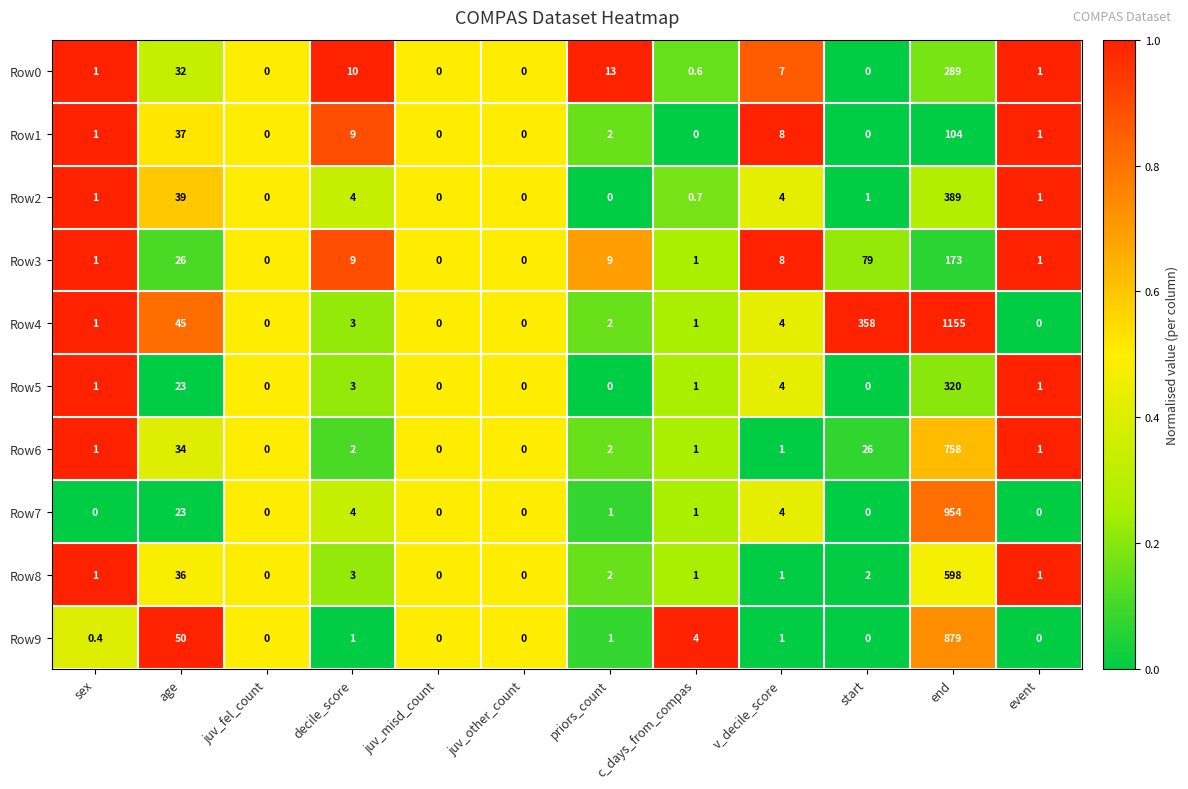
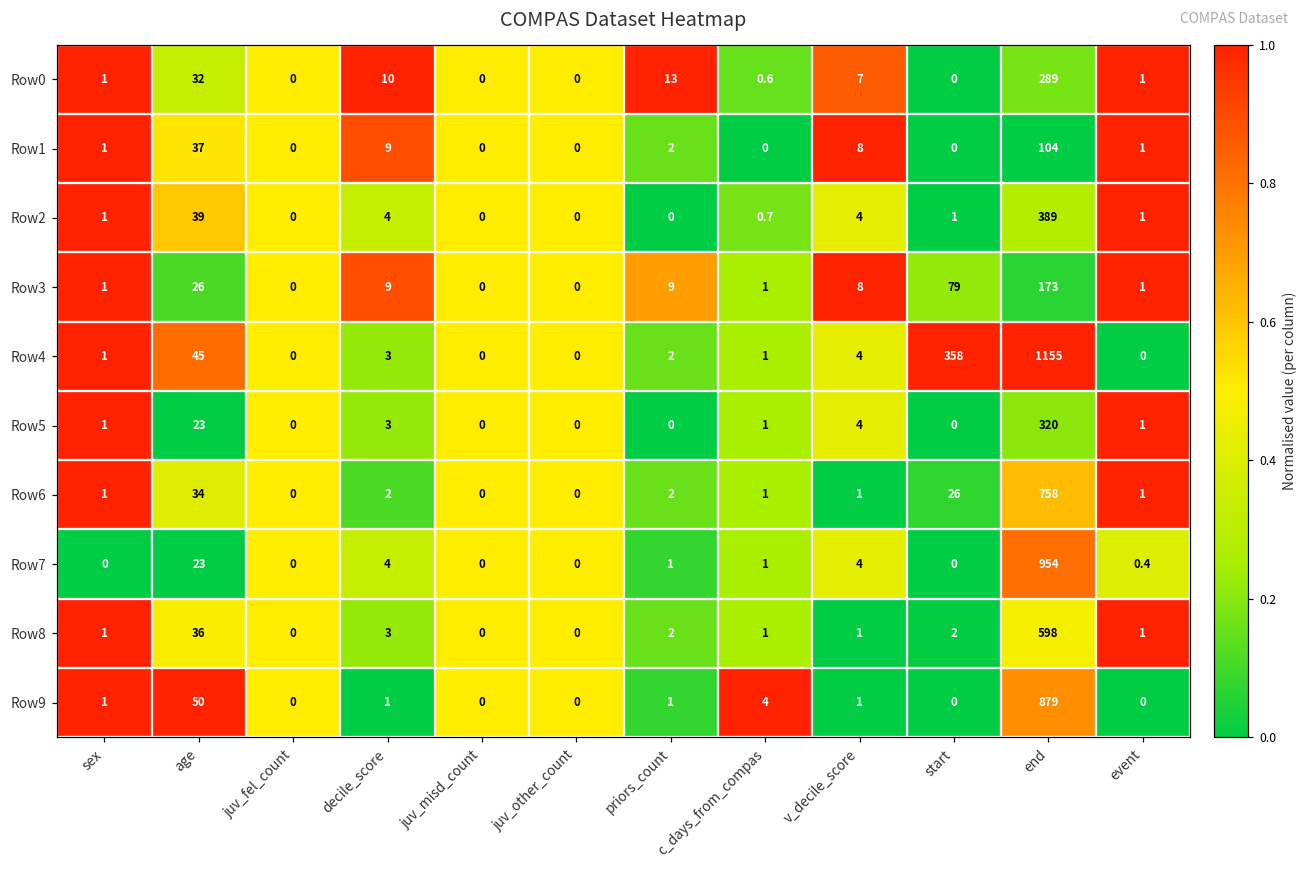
  {
    "Row0": {
      "sex": 1,
      "age": 32,
      "juv_fel_count": 0,
      "decile_score": 10,
      "juv_misd_count": 0,
      "juv_other_count": 0,
      "priors_count": 13,
      "c_days_from_compas": 0.6,
      "v_decile_score": 7,
      "start": 0,
      "end": 289,
      "event": 1
    },
    "Row1": {
      "sex": 1,
      "age": 37,
      "juv_fel_count": 0,
      "decile_score": 9,
      "juv_misd_count": 0,
      "juv_other_count": 0,
      "priors_count": 2,
      "c_days_from_compas": 0,
      "v_decile_score": 8,
      "start": 0,
      "end": 104,
      "event": 1
    },
    "Row2": {
      "sex": 1,
      "age": 39,
      "juv_fel_count": 0,
      "decile_score": 4,
      "juv_misd_count": 0,
      "juv_other_count": 0,
      "priors_count": 0,
      "c_days_from_compas": 0.7,
      "v_decile_score": 4,
      "start": 1,
      "end": 389,
      "event": 1
    },
    "Row3": {
      "sex": 1,
      "age": 26,
      "juv_fel_count": 0,
      "decile_score": 9,
      "juv_misd_count": 0,
      "juv_other_count": 0,
      "priors_count": 9,
      "c_days_from_compas": 1,
      "v_decile_score": 8,
      "start": 79,
      "end": 173,
      "event": 1
    },
    "Row4": {
      "sex": 1,
      "age": 45,
      "juv_fel_count": 0,
      "decile_score": 3,
      "juv_misd_count": 0,
      "juv_other_count": 0,
      "priors_count": 2,
      "c_days_from_compas": 1,
      "v_decile_score": 4,
      "start": 358,
      "end": 1155,
      "event": 0
    },
    "Row5": {
      "sex": 1,
      "age": 23,
      "juv_fel_count": 0,
      "decile_score": 3,
      "juv_misd_count": 0,
      "juv_other_count": 0,
      "priors_count": 0,
      "c_days_from_compas": 1,
      "v_decile_score": 4,
      "start": 0,
      "end": 320,
      "event": 1
    },
    "Row6": {
      "sex": 1,
      "age": 34,
      "juv_fel_count": 0,
      "decile_score": 2,
      "juv_misd_count": 0,
      "juv_other_count": 0,
      "priors_count": 2,
      "c_days_from_compas": 1,
      "v_decile_score": 1,
      "start": 26,
      "end": 758,
      "event": 1
    },
    "Row7": {
      "sex": 0,
      "age": 23,
      "juv_fel_count": 0,
      "decile_score": 4,
      "juv_misd_count": 0,
      "juv_other_count": 0,
      "priors_count": 1,
      "c_days_from_compas": 1,
      "v_decile_score": 4,
      "start": 0,
      "end": 954,
-     "event": 0
+     "event": 0.4
    },
    "Row8": {
      "sex": 1,
      "age": 36,
      "juv_fel_count": 0,
      "decile_score": 3,
      "juv_misd_count": 0,
      "juv_other_count": 0,
      "priors_count": 2,
      "c_days_from_compas": 1,
      "v_decile_score": 1,
      "start": 2,
      "end": 598,
      "event": 1
    },
    "Row9": {
-     "sex": 0.4,
+     "sex": 1,
      "age": 50,
      "juv_fel_count": 0,
      "decile_score": 1,
      "juv_misd_count": 0,
      "juv_other_count": 0,
      "priors_count": 1,
      "c_days_from_compas": 4,
      "v_decile_score": 1,
      "start": 0,
      "end": 879,
      "event": 0
    }
  }
